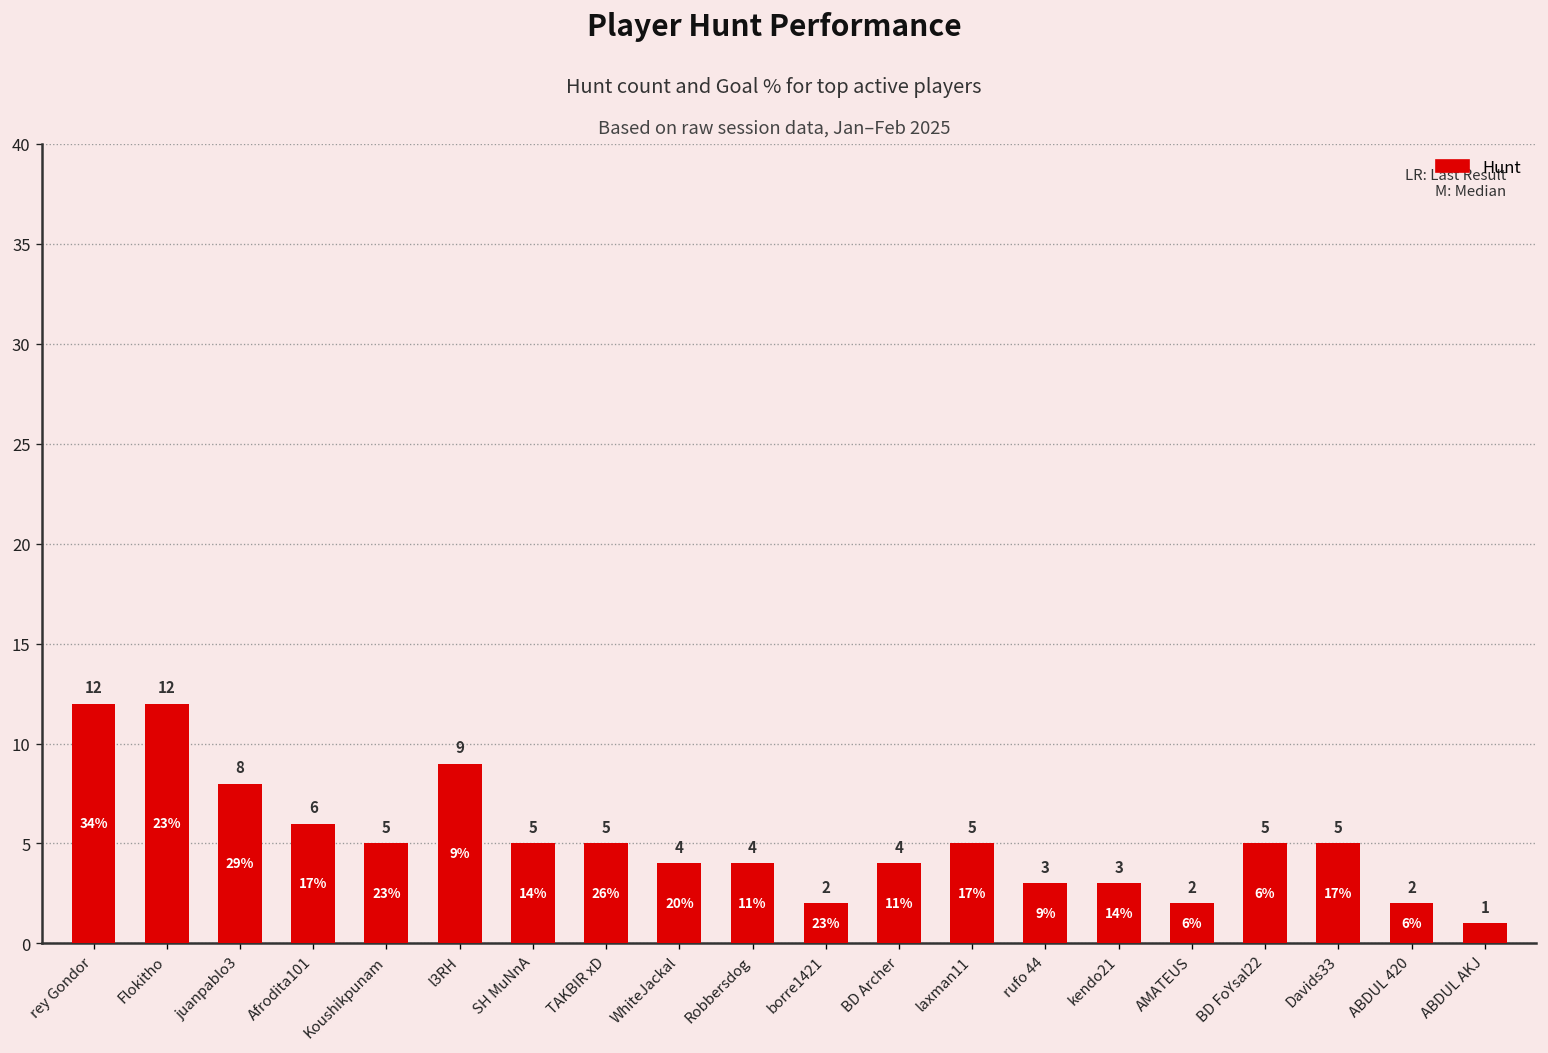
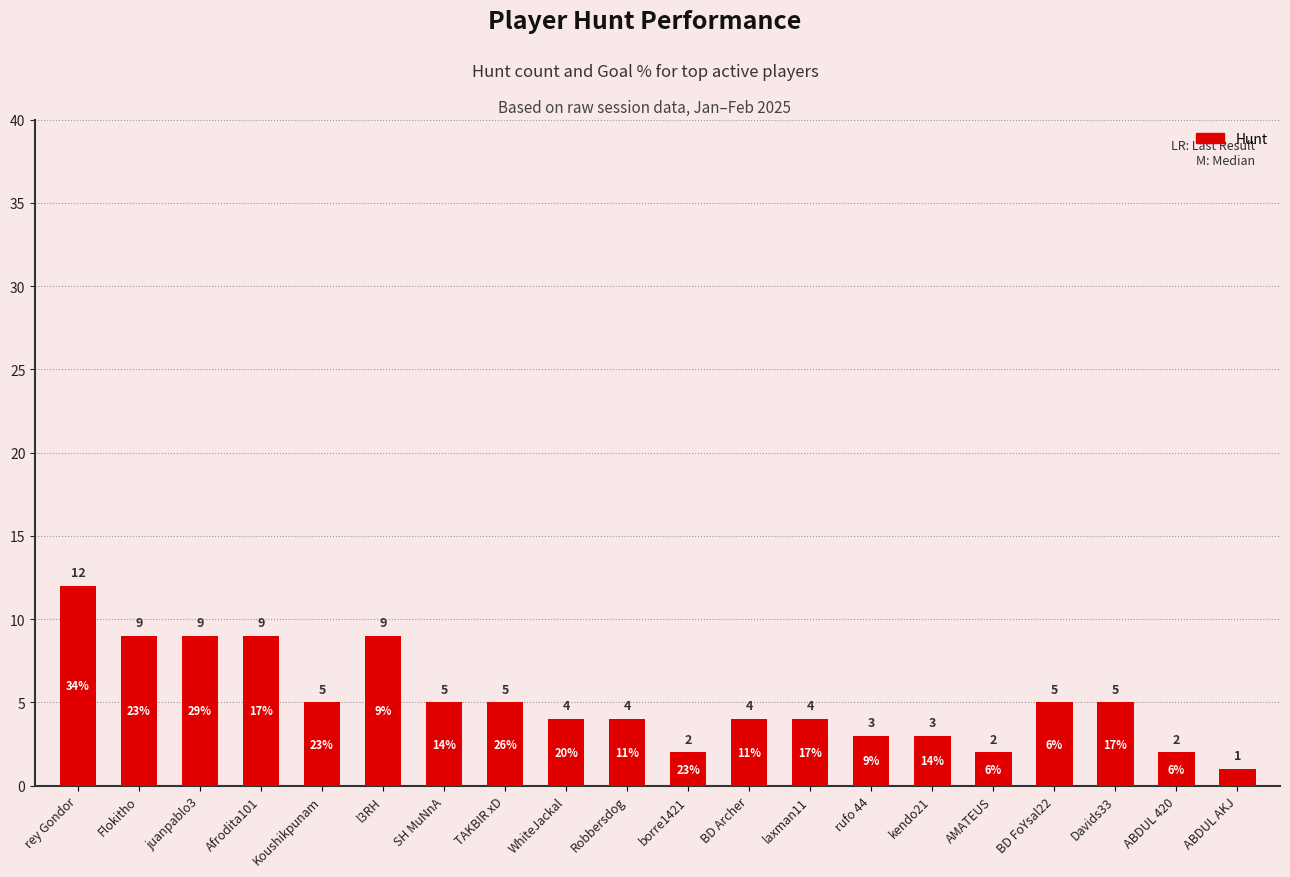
  {
    "rey Gondor": 12,
-   "Flokitho": 12,
-   "juanpablo3": 8,
-   "Afrodita101": 6,
+   "Flokitho": 9,
+   "juanpablo3": 9,
+   "Afrodita101": 9,
    "Koushikpunam": 5,
    "l3RH": 9,
    "SH MuNnA": 5,
    "TAKBIR xD": 5,
    "WhiteJackal": 4,
    "Robbersdog": 4,
    "borre1421": 2,
    "BD Archer": 4,
-   "laxman11": 5,
+   "laxman11": 4,
    "rufo 44": 3,
    "kendo21": 3,
    "AMATEUS": 2,
    "BD FoYsal22": 5,
    "Davids33": 5,
    "ABDUL 420": 2,
    "ABDUL AKJ": 1
  }
